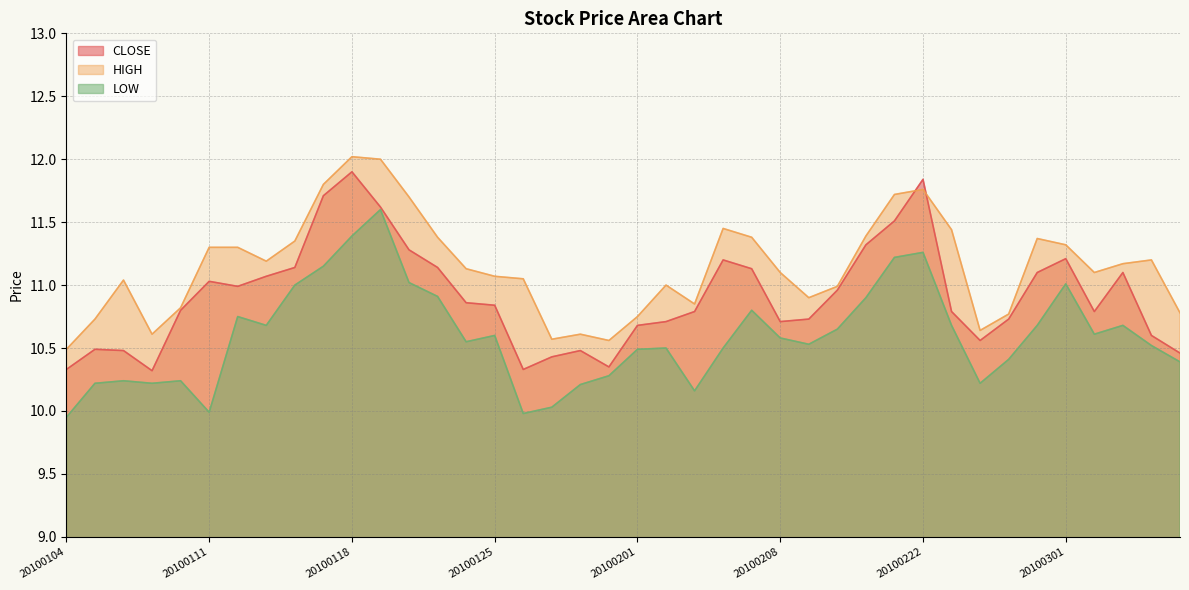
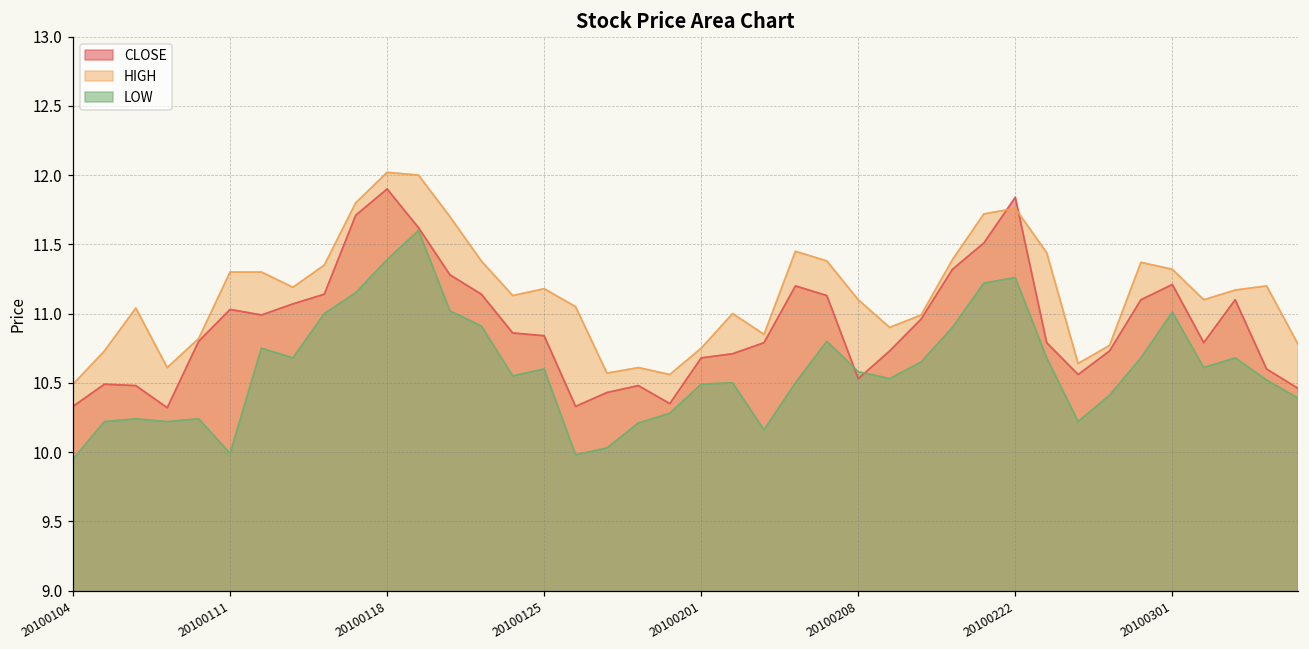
  {
    "CLOSE": {
      "20100104": 10.33,
      "20100111": 11.03,
      "20100118": 11.90,
      "20100125": 10.84,
      "20100201": 10.68,
-     "20100208": 10.71,
+     "20100208": 10.53,
      "20100222": 11.84,
      "20100301": 11.21
    },
    "HIGH": {
      "20100104": 10.49,
      "20100111": 11.30,
      "20100118": 12.02,
-     "20100125": 11.07,
+     "20100125": 11.18,
      "20100201": 10.75,
      "20100208": 11.10,
      "20100222": 11.76,
      "20100301": 11.32
    },
    "LOW": {
      "20100104": 9.95,
      "20100111": 9.99,
      "20100118": 11.39,
      "20100125": 10.60,
      "20100201": 10.49,
      "20100208": 10.58,
      "20100222": 11.26,
      "20100301": 11.01
    }
  }
